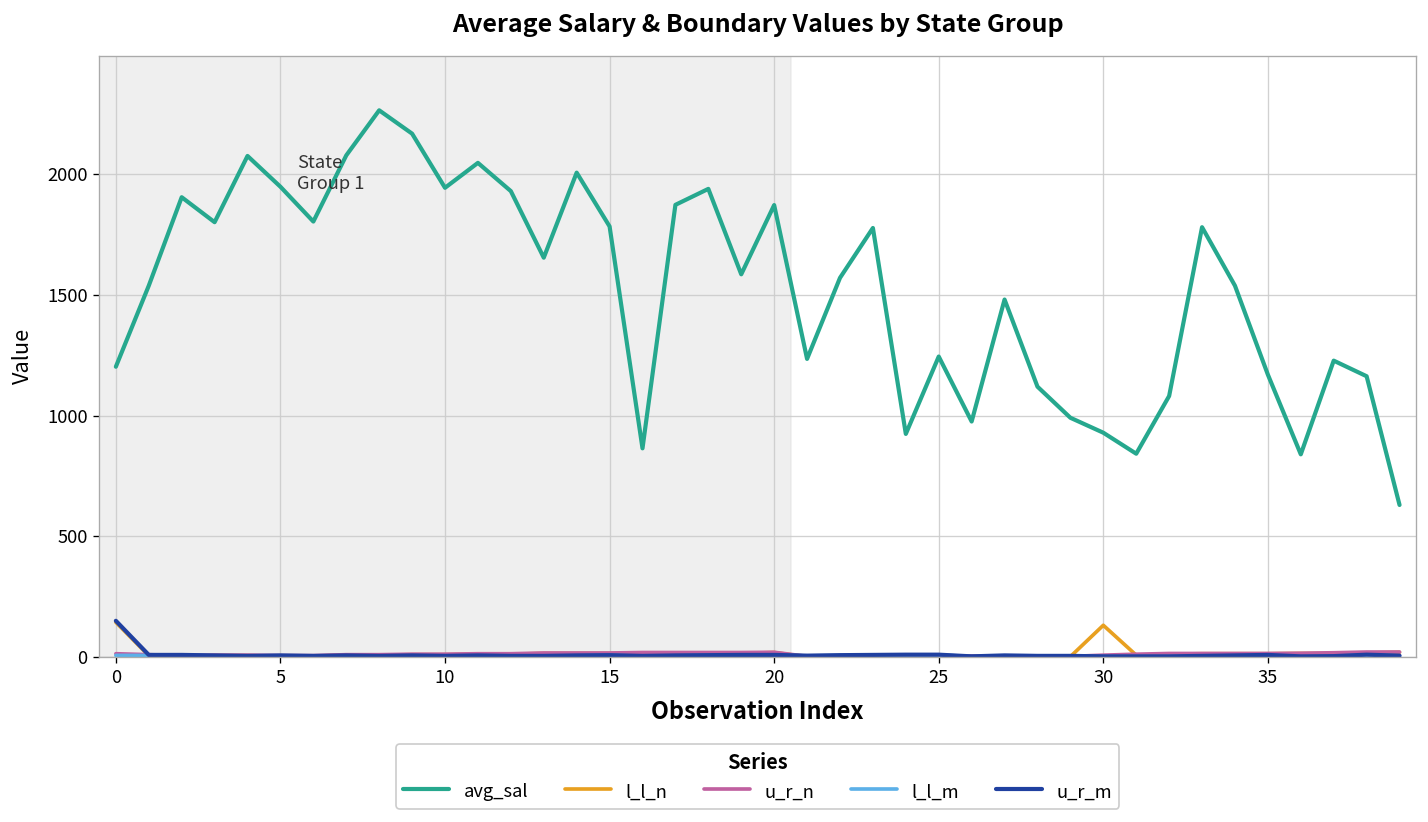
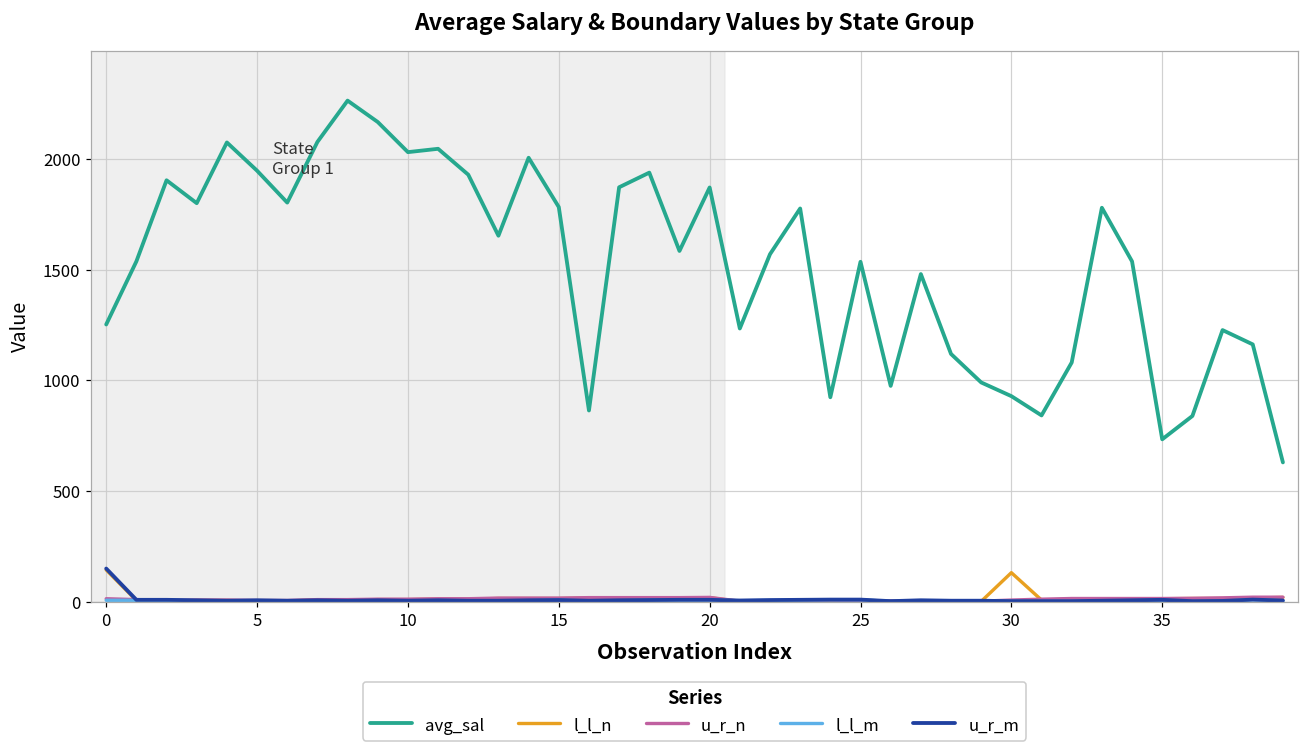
  {
    "avg_sal": {
-     "0": 1200,
+     "0": 1250,
      "5": 1950,
-     "10": 1940,
+     "10": 2030,
      "15": 1780,
      "20": 1870,
-     "25": 1240,
+     "25": 1540,
      "30": 930,
-     "35": 1170
+     "35": 730
    },
    "l_l_n": {
      "30": 130
    }
  }
